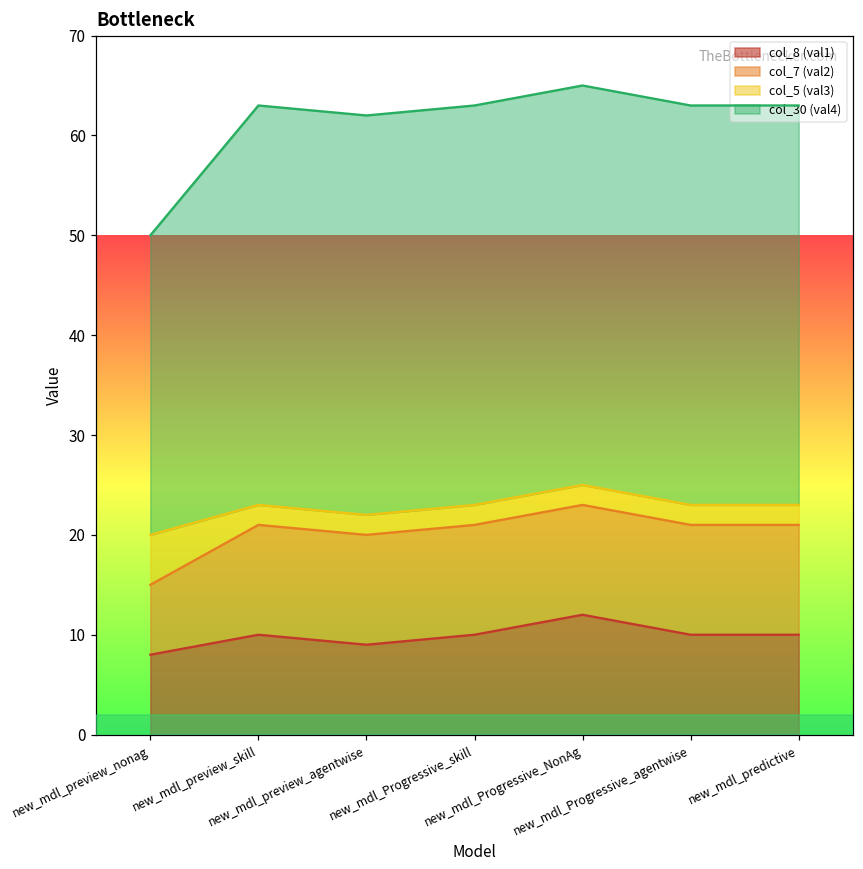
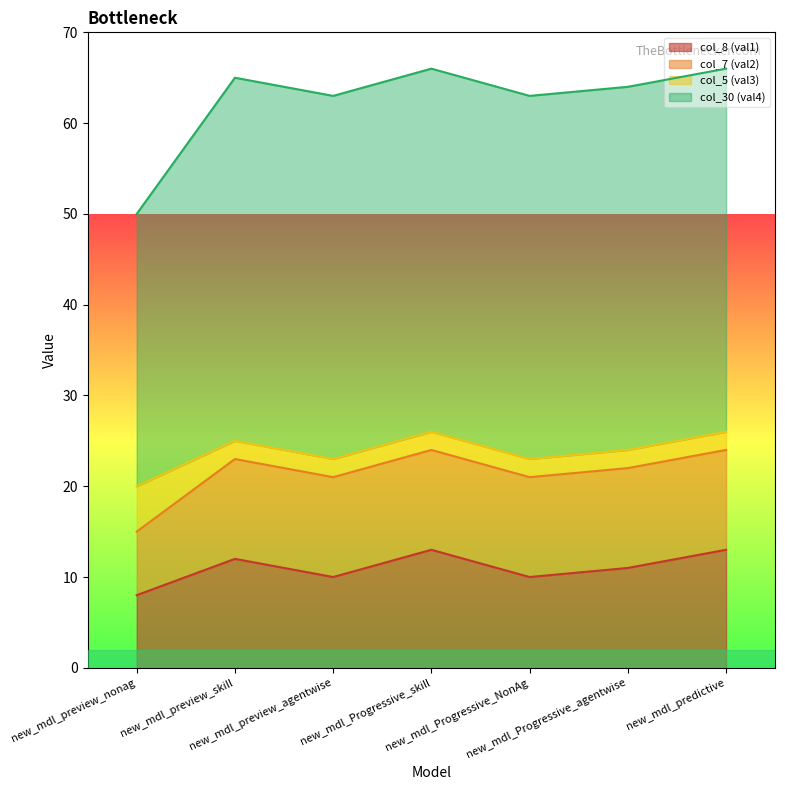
  {
    "col_8 (val1)": {
      "new_mdl_preview_nonag": 8,
-     "new_mdl_preview_skill": 10,
-     "new_mdl_preview_agentwise": 9,
-     "new_mdl_Progressive_skill": 10,
-     "new_mdl_Progressive_NonAg": 12,
-     "new_mdl_Progressive_agentwise": 10,
-     "new_mdl_predictive": 10
+     "new_mdl_preview_skill": 12,
+     "new_mdl_preview_agentwise": 10,
+     "new_mdl_Progressive_skill": 13,
+     "new_mdl_Progressive_NonAg": 10,
+     "new_mdl_Progressive_agentwise": 11,
+     "new_mdl_predictive": 13
    },
    "col_7 (val2)": {
      "new_mdl_preview_nonag": 7,
      "new_mdl_preview_skill": 11,
      "new_mdl_preview_agentwise": 11,
      "new_mdl_Progressive_skill": 11,
      "new_mdl_Progressive_NonAg": 11,
      "new_mdl_Progressive_agentwise": 11,
      "new_mdl_predictive": 11
    },
    "col_5 (val3)": {
      "new_mdl_preview_nonag": 5,
      "new_mdl_preview_skill": 2,
      "new_mdl_preview_agentwise": 2,
      "new_mdl_Progressive_skill": 2,
      "new_mdl_Progressive_NonAg": 2,
      "new_mdl_Progressive_agentwise": 2,
      "new_mdl_predictive": 2
    },
    "col_30 (val4)": {
      "new_mdl_preview_nonag": 30,
      "new_mdl_preview_skill": 40,
      "new_mdl_preview_agentwise": 40,
      "new_mdl_Progressive_skill": 40,
      "new_mdl_Progressive_NonAg": 40,
      "new_mdl_Progressive_agentwise": 40
    }
  }
